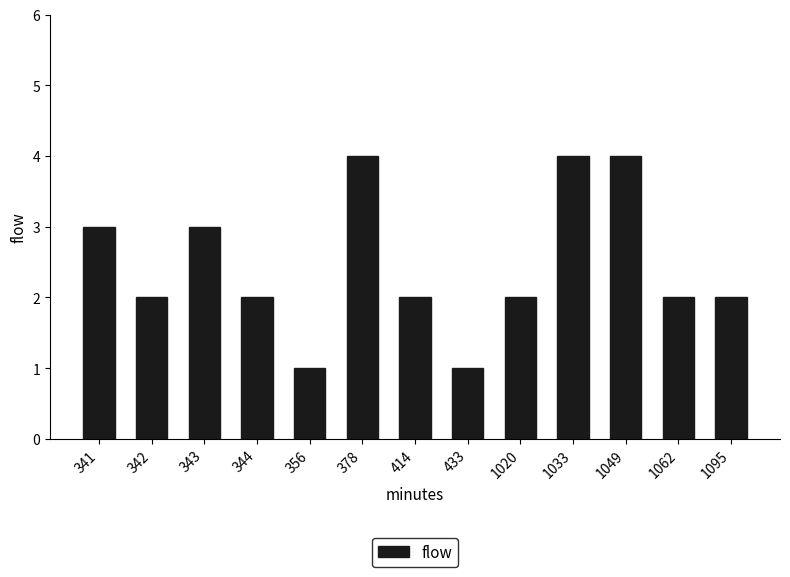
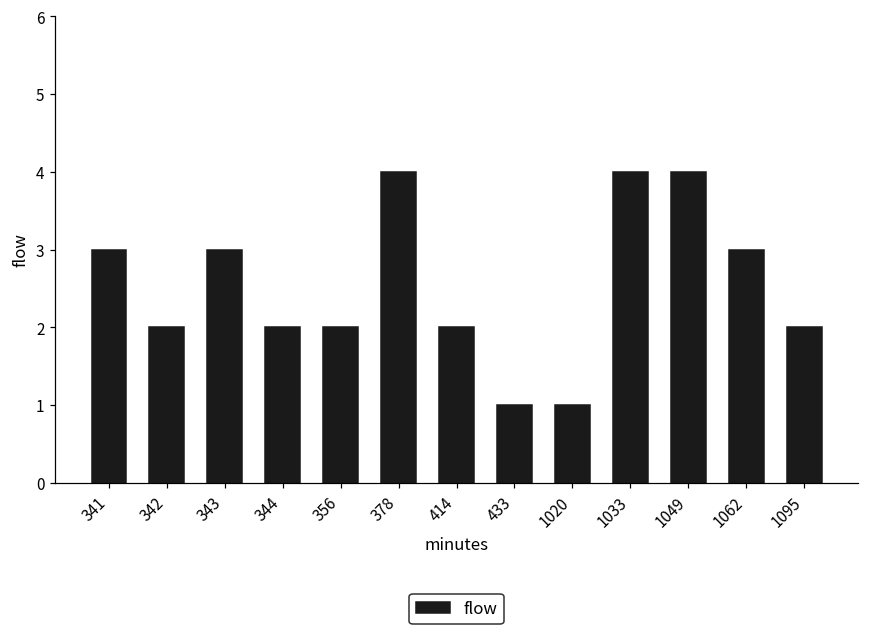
  {
    "341": 3,
    "342": 2,
    "343": 3,
    "344": 2,
-   "356": 1,
+   "356": 2,
    "378": 4,
    "414": 2,
    "433": 1,
-   "1020": 2,
+   "1020": 1,
    "1033": 4,
    "1049": 4,
-   "1062": 2,
+   "1062": 3,
    "1095": 2
  }
